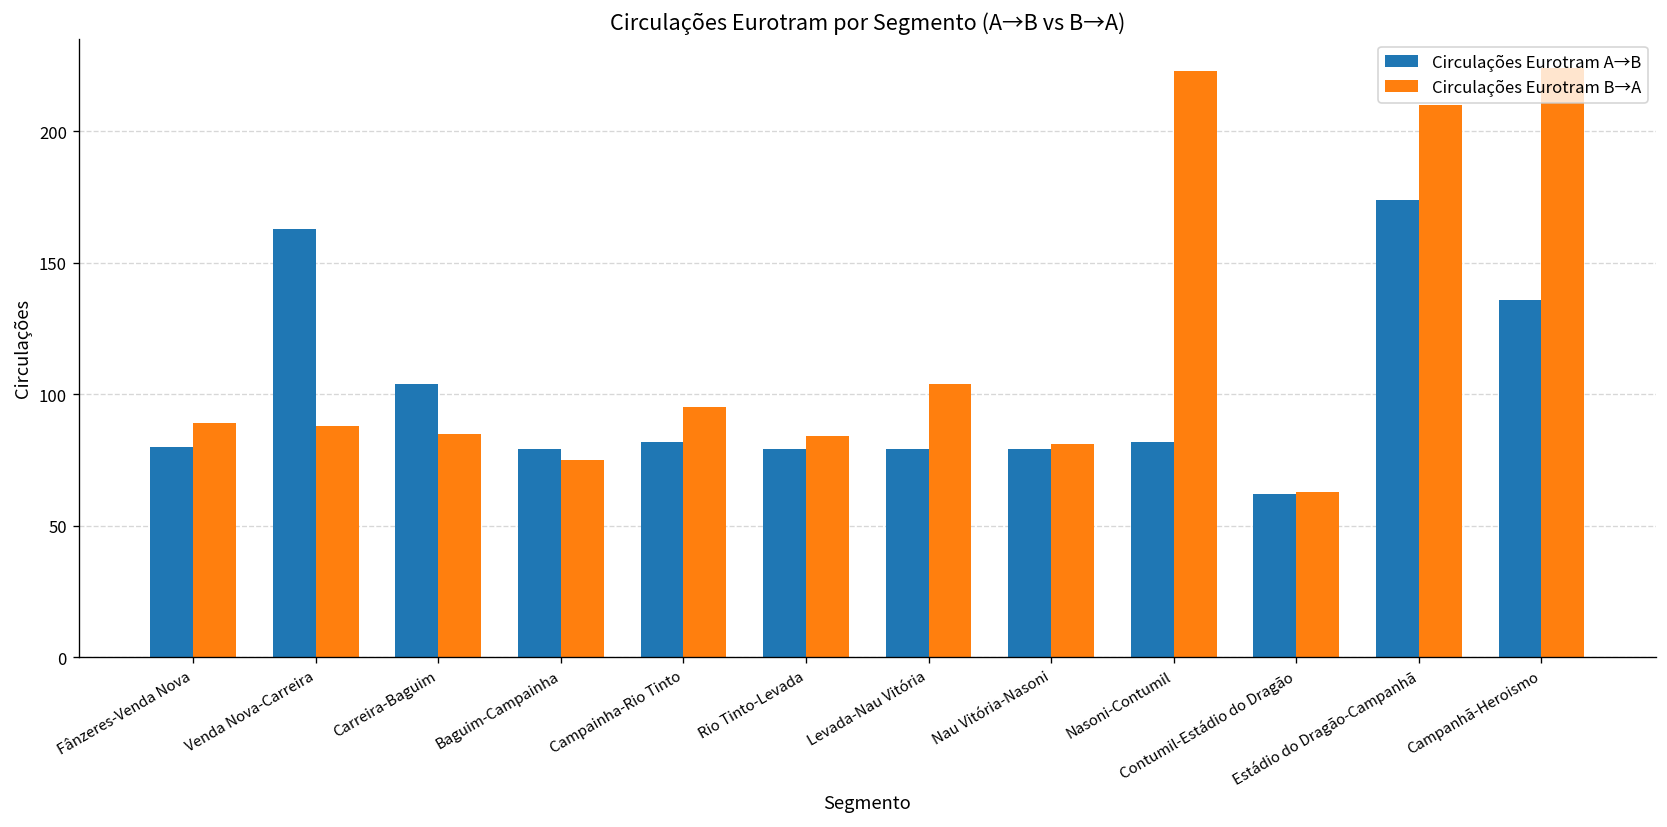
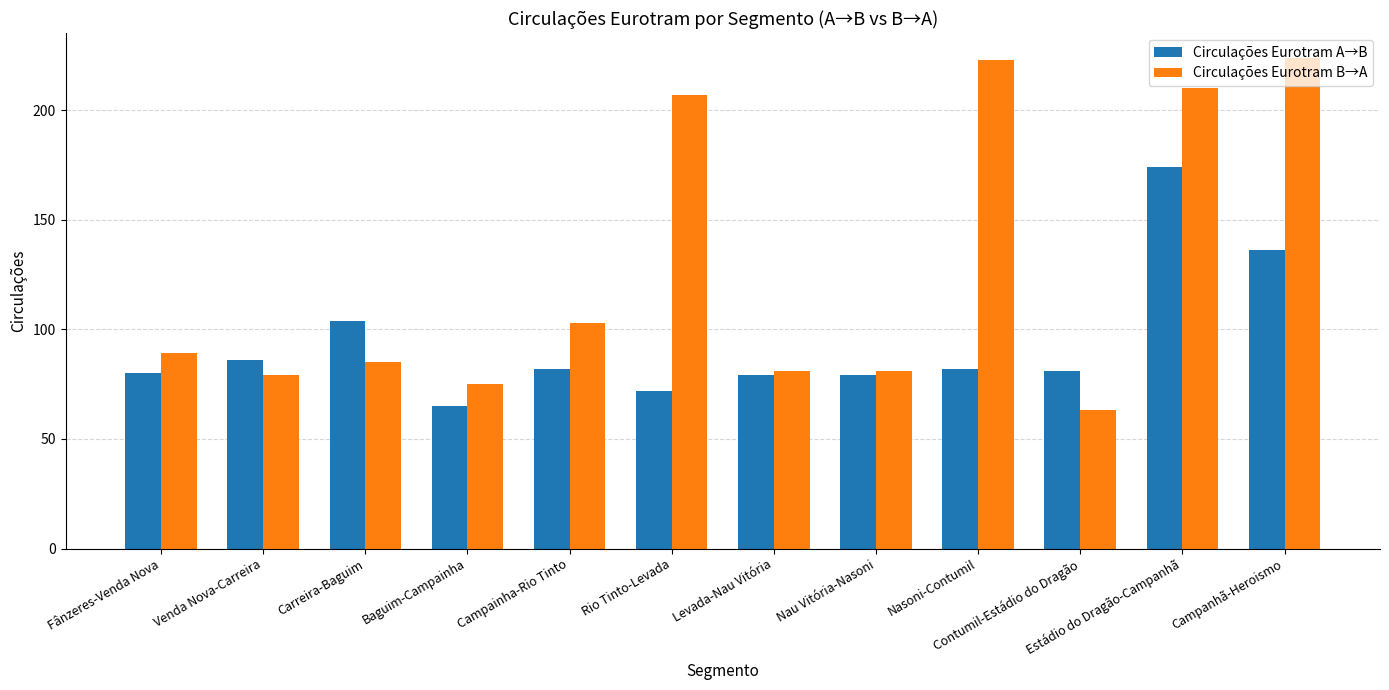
  {
    "Circulações Eurotram A→B": {
      "Fânzeres-Venda Nova": 80,
-     "Venda Nova-Carreira": 163,
+     "Venda Nova-Carreira": 86,
      "Carreira-Baguim": 104,
-     "Baguim-Campainha": 79,
+     "Baguim-Campainha": 65,
      "Campainha-Rio Tinto": 82,
-     "Rio Tinto-Levada": 79,
+     "Rio Tinto-Levada": 72,
      "Levada-Nau Vitória": 79,
      "Nau Vitória-Nasoni": 79,
      "Nasoni-Contumil": 82,
-     "Contumil-Estádio do Dragão": 62,
+     "Contumil-Estádio do Dragão": 81,
      "Estádio do Dragão-Campanhã": 174,
      "Campanhã-Heroismo": 136
    },
    "Circulações Eurotram B→A": {
      "Fânzeres-Venda Nova": 89,
-     "Venda Nova-Carreira": 88,
+     "Venda Nova-Carreira": 79,
      "Carreira-Baguim": 85,
      "Baguim-Campainha": 75,
-     "Campainha-Rio Tinto": 95,
-     "Rio Tinto-Levada": 84,
-     "Levada-Nau Vitória": 104,
+     "Campainha-Rio Tinto": 103,
+     "Rio Tinto-Levada": 207,
+     "Levada-Nau Vitória": 81,
      "Nau Vitória-Nasoni": 81,
      "Nasoni-Contumil": 223,
      "Contumil-Estádio do Dragão": 63,
      "Estádio do Dragão-Campanhã": 210
    }
  }
